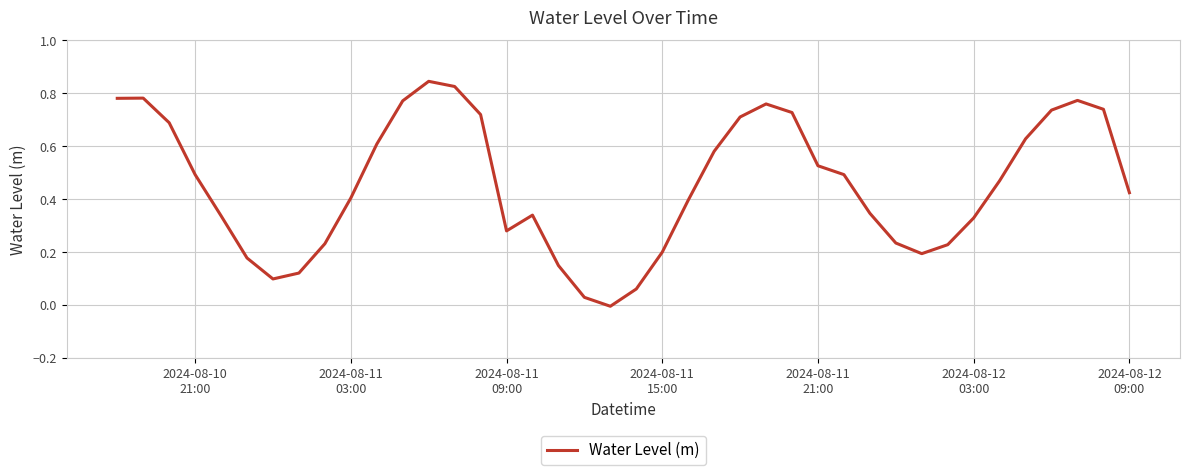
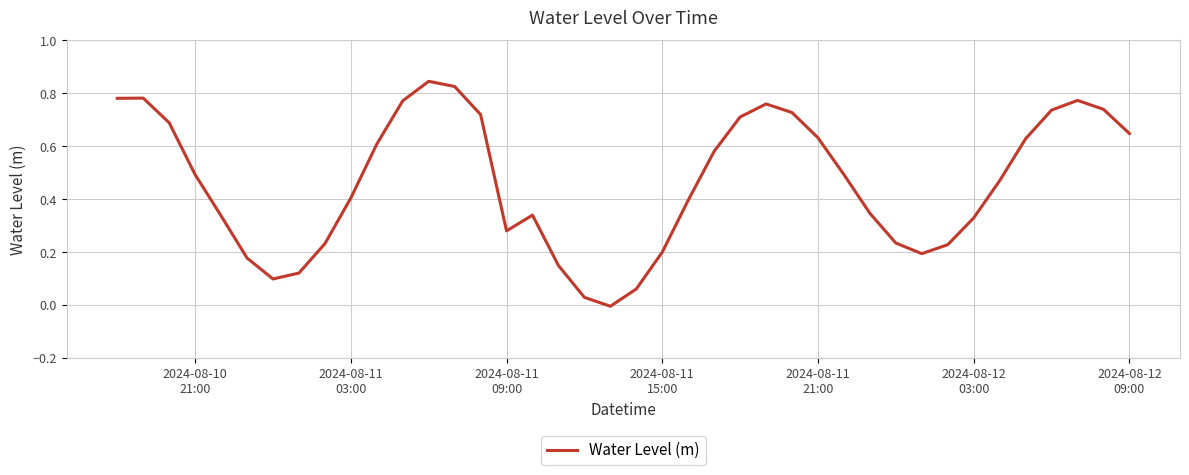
  {
    "2024-08-10 21:00": 0.49,
    "2024-08-11 03:00": 0.41,
    "2024-08-11 09:00": 0.28,
    "2024-08-11 15:00": 0.20,
-   "2024-08-11 21:00": 0.53,
+   "2024-08-11 21:00": 0.63,
    "2024-08-12 03:00": 0.33,
-   "2024-08-12 09:00": 0.43
+   "2024-08-12 09:00": 0.65
  }
